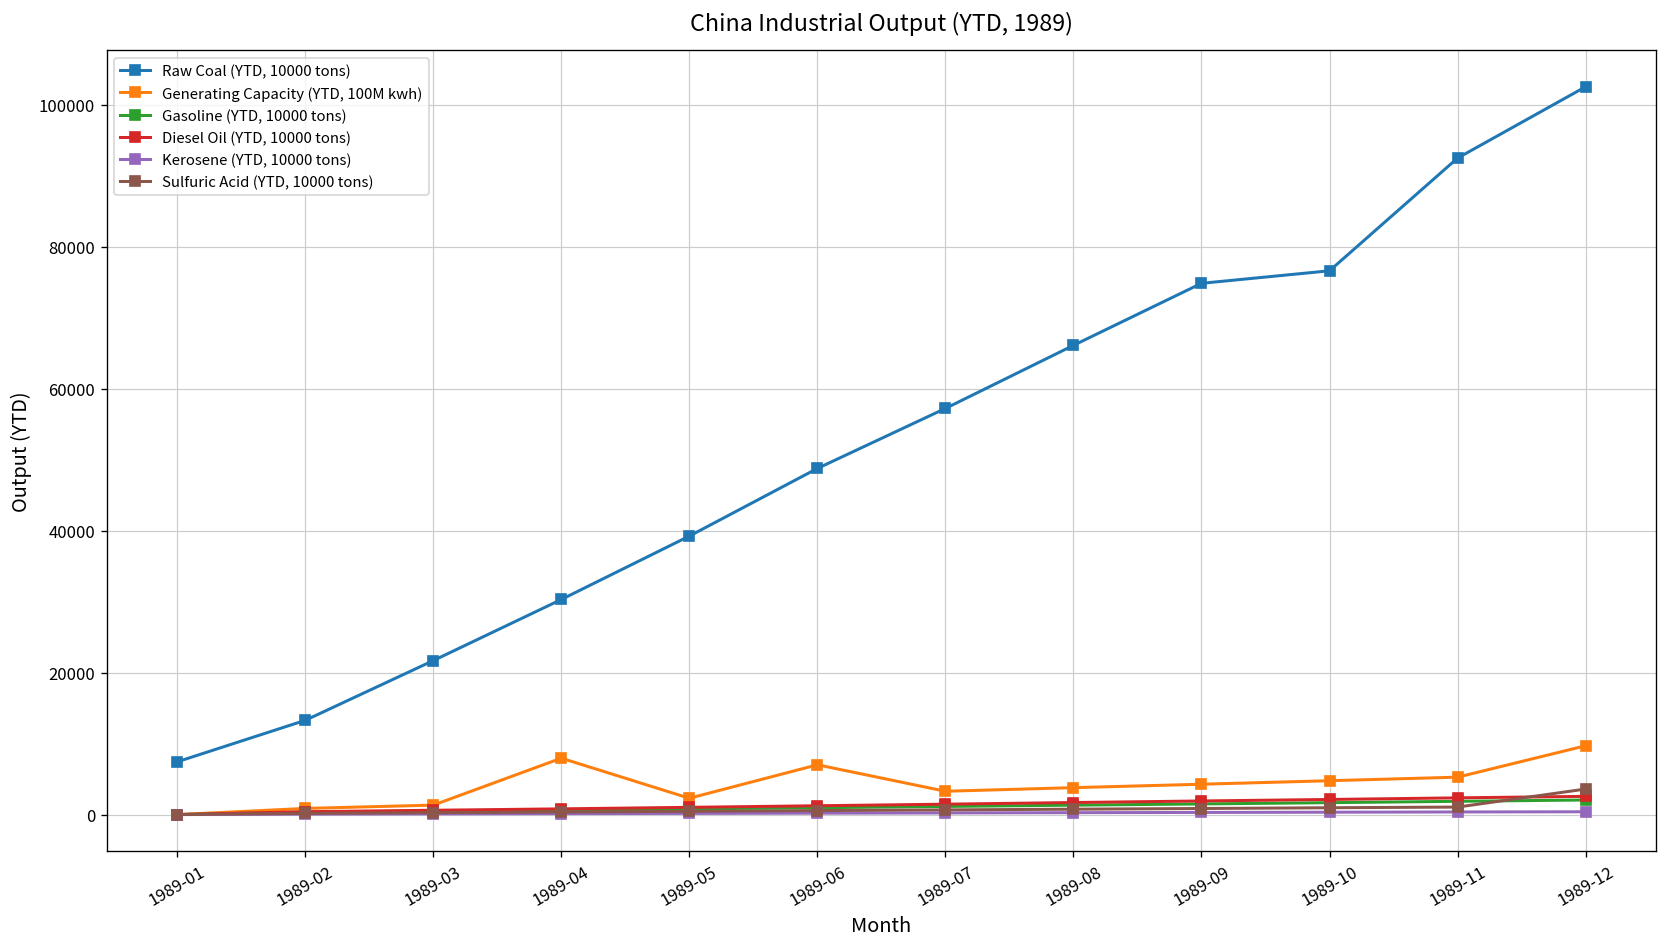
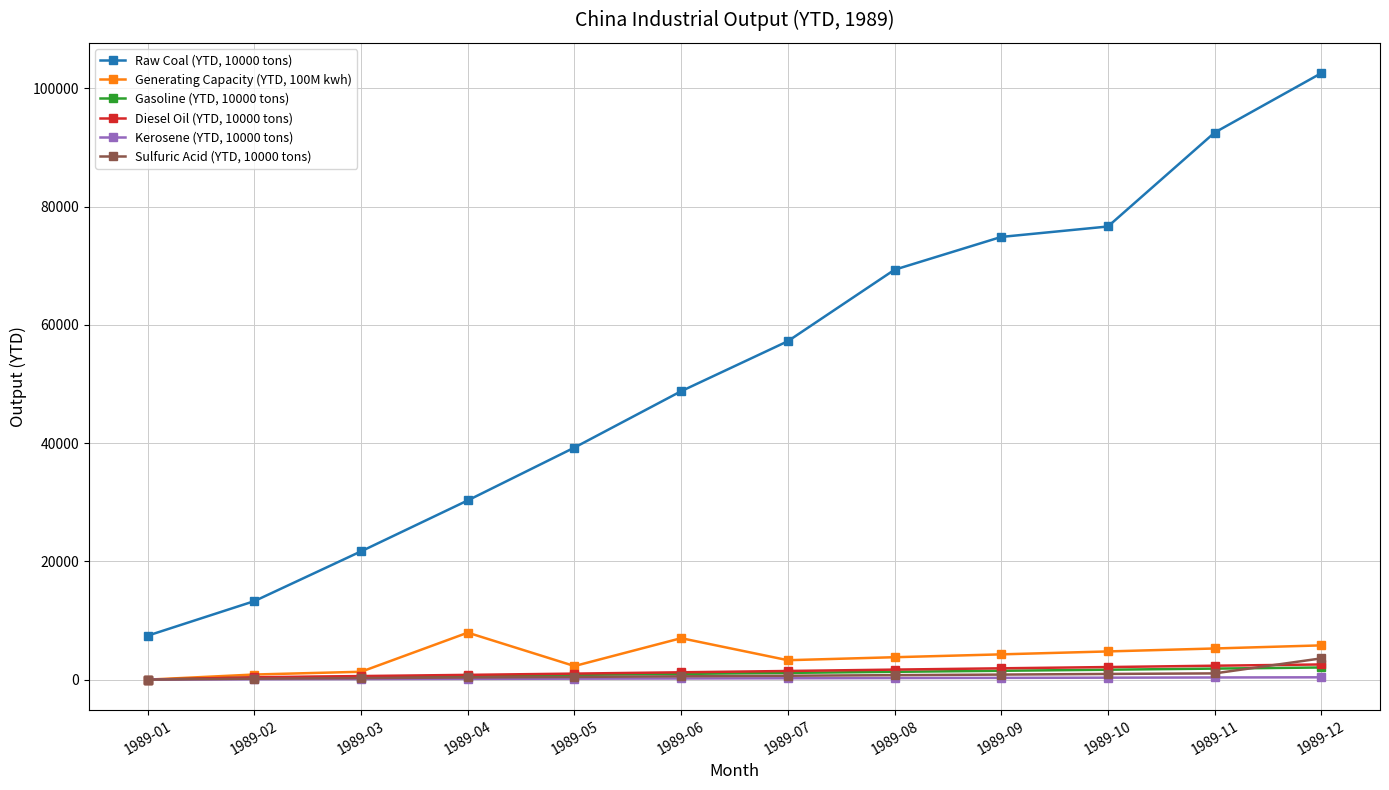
  {
    "Raw Coal (YTD, 10000 tons)": {
      "1989-01": 7000,
      "1989-02": 13000,
      "1989-03": 22000,
      "1989-04": 30000,
      "1989-05": 39000,
      "1989-06": 49000,
      "1989-07": 57000,
-     "1989-08": 66000,
+     "1989-08": 69000,
      "1989-09": 75000,
      "1989-10": 77000,
      "1989-11": 93000,
      "1989-12": 103000
    },
    "Generating Capacity (YTD, 100M kwh)": {
      "1989-02": 1000,
      "1989-03": 1000,
      "1989-04": 8000,
      "1989-05": 2000,
      "1989-06": 7000,
      "1989-07": 3000,
      "1989-08": 4000,
      "1989-09": 4000,
      "1989-10": 5000,
      "1989-11": 5000,
-     "1989-12": 10000
+     "1989-12": 6000
    },
    "Gasoline (YTD, 10000 tons)": {
      "1989-10": 2000,
      "1989-11": 2000,
      "1989-12": 2000
    },
    "Diesel Oil (YTD, 10000 tons)": {
      "1989-10": 2000,
      "1989-11": 2000,
      "1989-12": 3000
    },
    "Kerosene (YTD, 10000 tons)": {
      "1989-07": 0,
      "1989-08": 0,
      "1989-09": 0,
      "1989-10": 0,
      "1989-11": 0,
      "1989-12": 0
    },
    "Sulfuric Acid (YTD, 10000 tons)": {
      "1989-07": 1000,
      "1989-08": 1000,
      "1989-09": 1000,
      "1989-10": 1000,
      "1989-11": 1000,
      "1989-12": 4000
    }
  }
